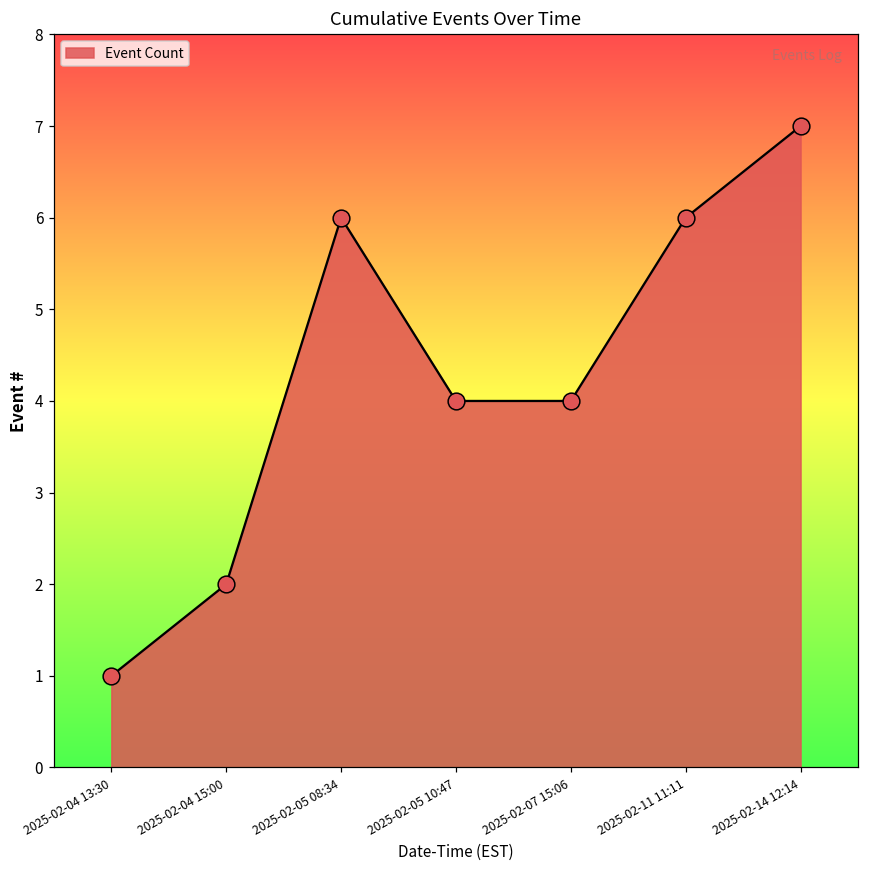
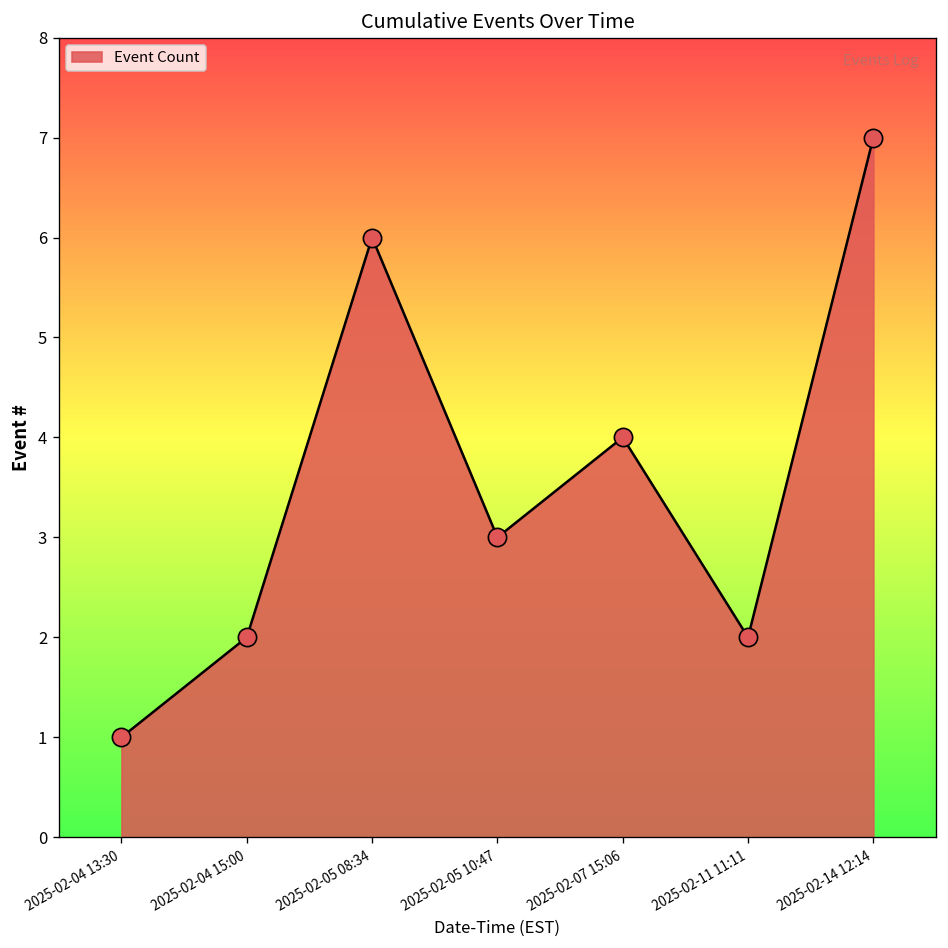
  {
    "2025-02-04 13:30": 1,
    "2025-02-04 15:00": 2,
    "2025-02-05 08:34": 6,
-   "2025-02-05 10:47": 4,
+   "2025-02-05 10:47": 3,
    "2025-02-07 15:06": 4,
-   "2025-02-11 11:11": 6,
+   "2025-02-11 11:11": 2,
    "2025-02-14 12:14": 7
  }
